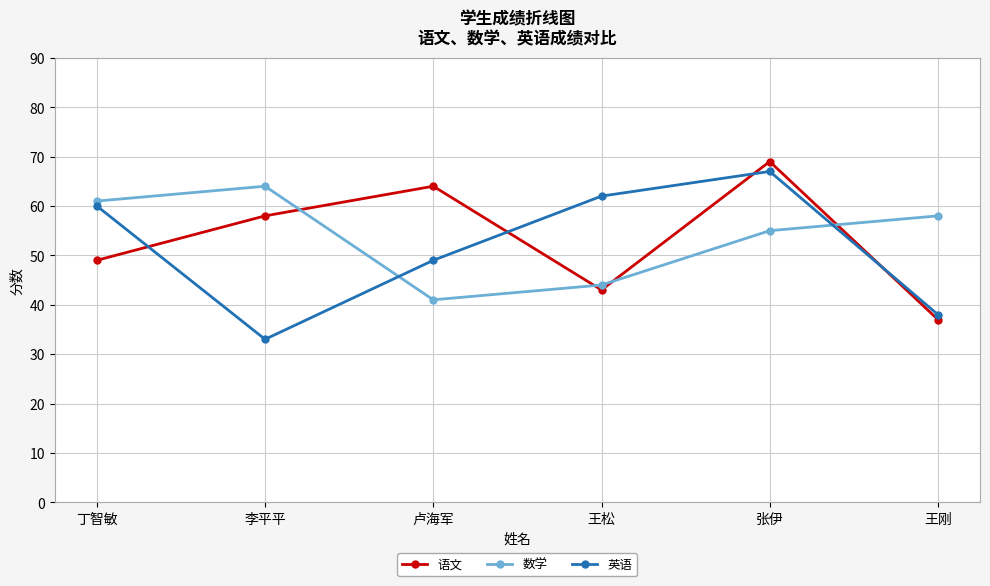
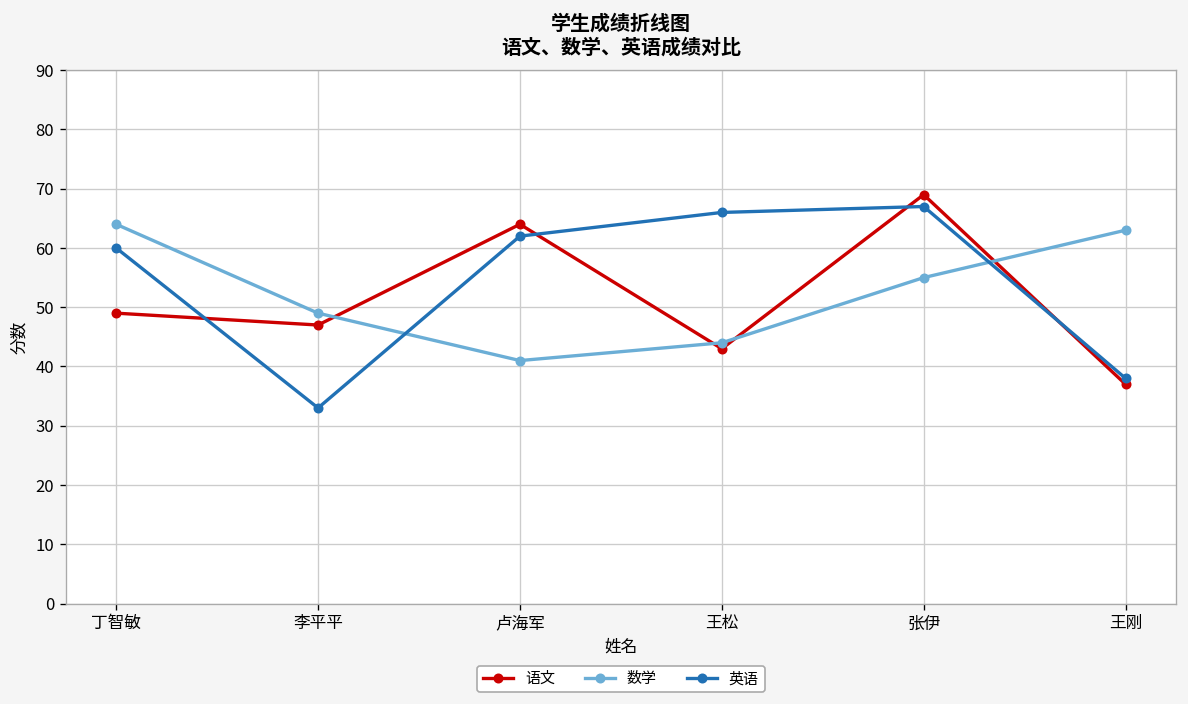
  {
    "语文": {
      "丁智敏": 49,
-     "李平平": 58,
+     "李平平": 47,
      "卢海军": 64,
      "王松": 43,
      "张伊": 69,
      "王刚": 37
    },
    "数学": {
-     "丁智敏": 61,
-     "李平平": 64,
+     "丁智敏": 64,
+     "李平平": 49,
      "卢海军": 41,
      "王松": 44,
      "张伊": 55,
-     "王刚": 58
+     "王刚": 63
    },
    "英语": {
      "丁智敏": 60,
      "李平平": 33,
-     "卢海军": 49,
-     "王松": 62,
+     "卢海军": 62,
+     "王松": 66,
      "张伊": 67,
      "王刚": 38
    }
  }
